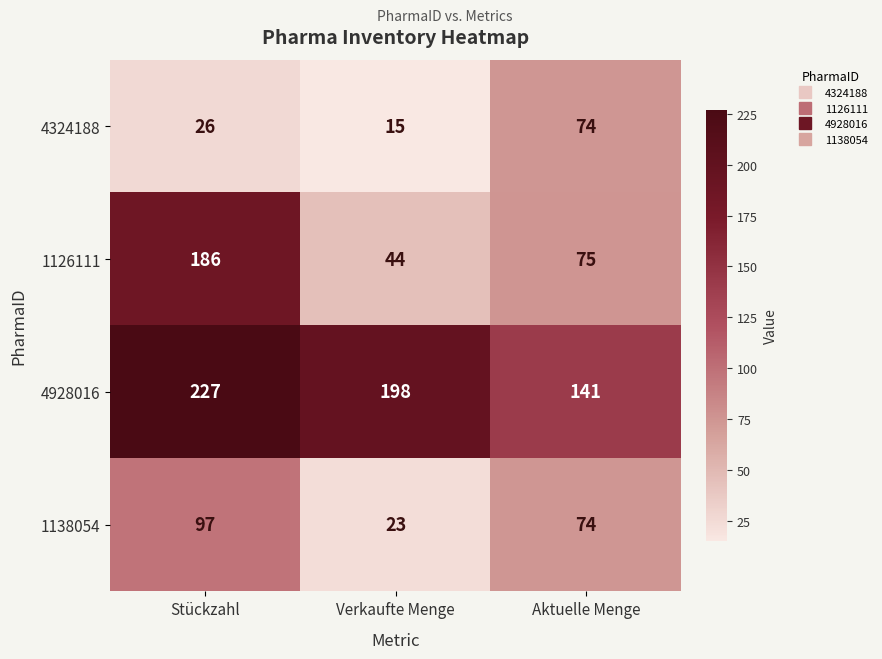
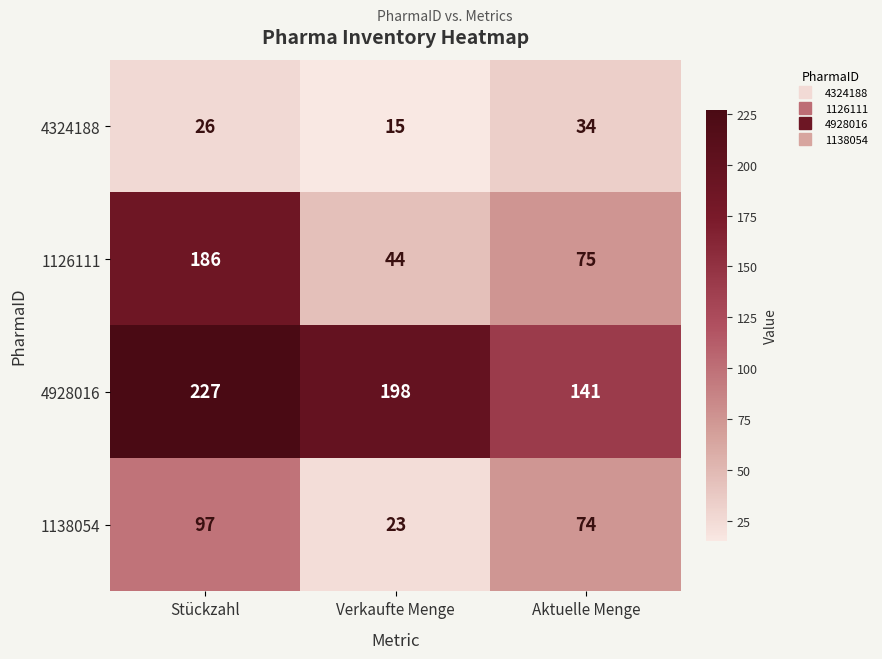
  {
    "4324188": {
      "Stückzahl": 26,
      "Verkaufte Menge": 15,
-     "Aktuelle Menge": 74
+     "Aktuelle Menge": 34
    },
    "1126111": {
      "Stückzahl": 186,
      "Verkaufte Menge": 44,
      "Aktuelle Menge": 75
    },
    "4928016": {
      "Stückzahl": 227,
      "Verkaufte Menge": 198,
      "Aktuelle Menge": 141
    },
    "1138054": {
      "Stückzahl": 97,
      "Verkaufte Menge": 23,
      "Aktuelle Menge": 74
    }
  }
